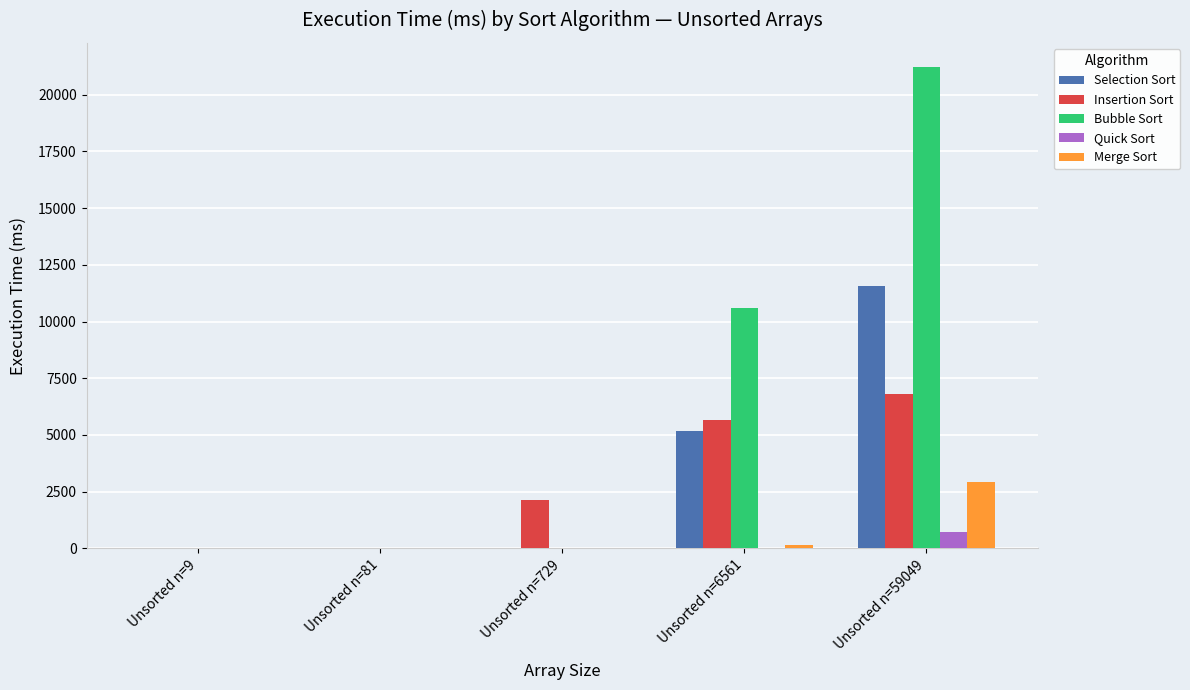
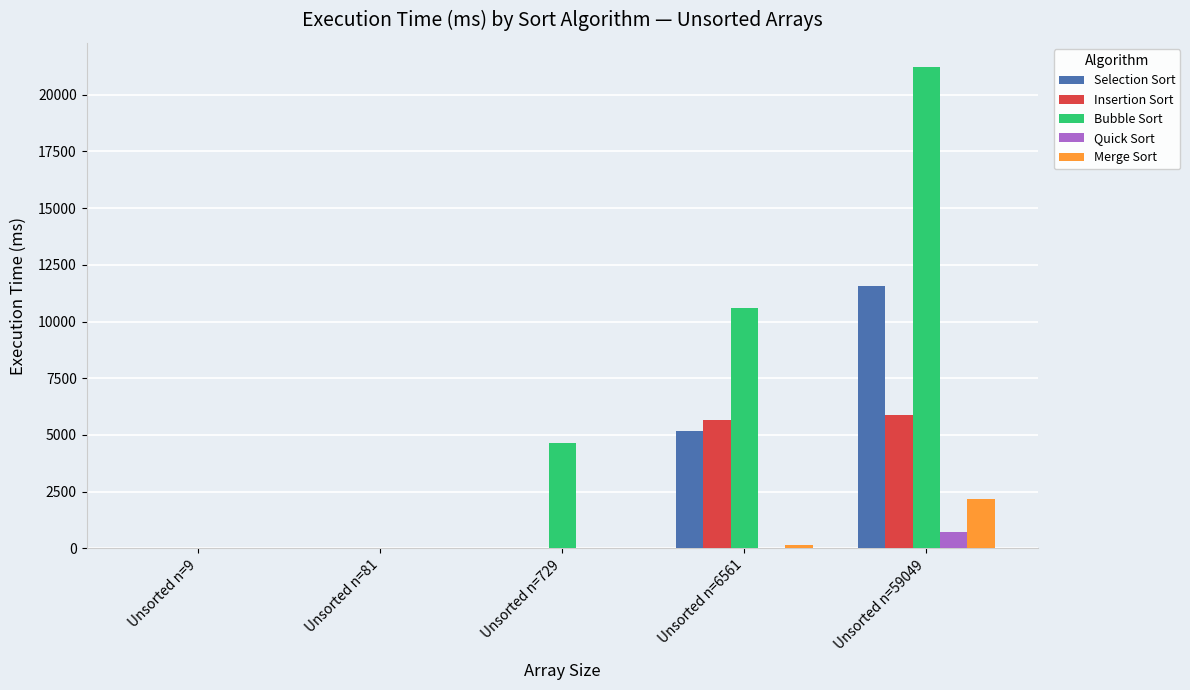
  {
    "Selection Sort": {
      "Unsorted n=9": 0,
      "Unsorted n=81": 0,
      "Unsorted n=6561": 5200,
      "Unsorted n=59049": 11500
    },
    "Insertion Sort": {
      "Unsorted n=9": 0,
      "Unsorted n=81": 0,
-     "Unsorted n=729": 2100,
+     "Unsorted n=729": 0,
      "Unsorted n=6561": 5600,
-     "Unsorted n=59049": 6800
+     "Unsorted n=59049": 5900
    },
    "Bubble Sort": {
      "Unsorted n=9": 0,
      "Unsorted n=81": 0,
-     "Unsorted n=729": 0,
+     "Unsorted n=729": 4700,
      "Unsorted n=6561": 10600,
      "Unsorted n=59049": 21200
    },
    "Quick Sort": {
      "Unsorted n=9": 0,
      "Unsorted n=59049": 700
    },
    "Merge Sort": {
      "Unsorted n=9": 0,
      "Unsorted n=81": 0,
      "Unsorted n=6561": 200,
-     "Unsorted n=59049": 2900
+     "Unsorted n=59049": 2200
    }
  }
